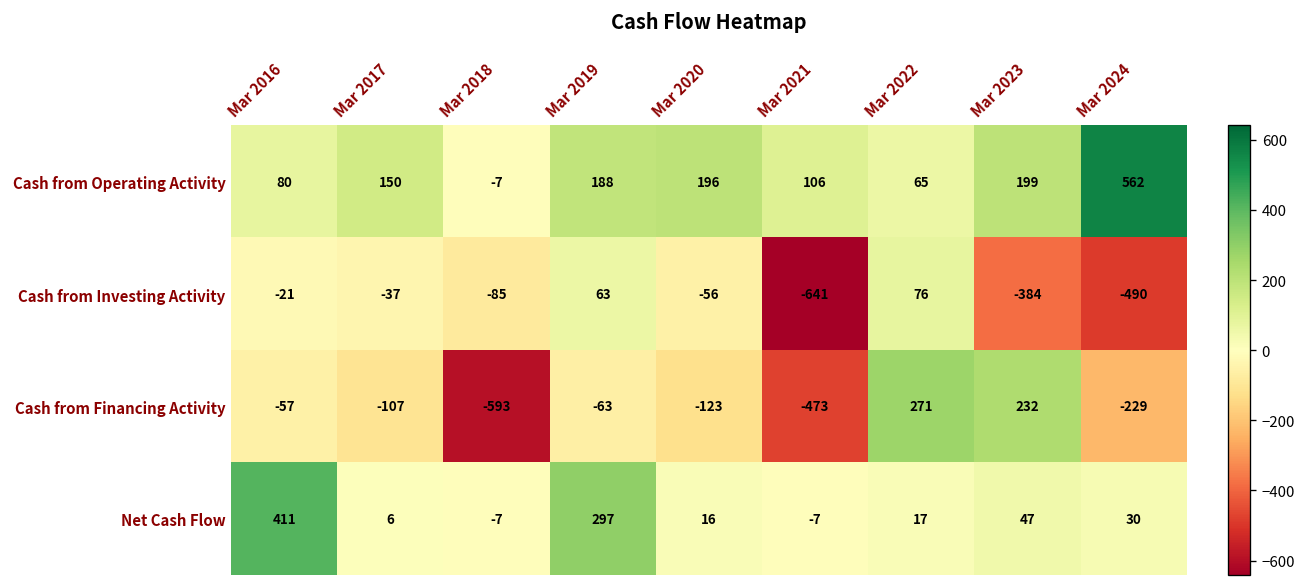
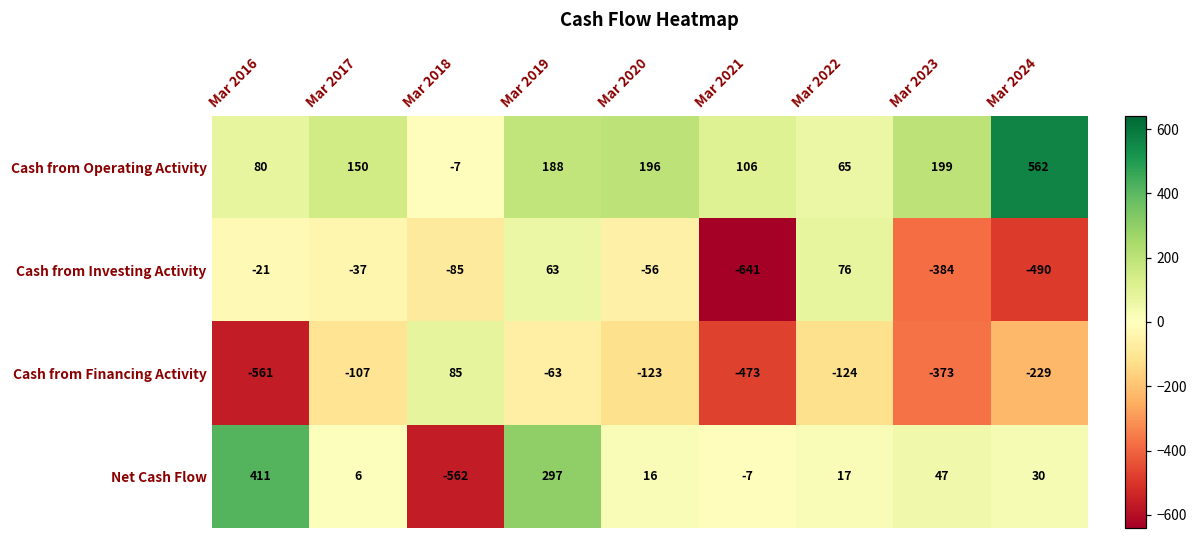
  {
    "Cash from Operating Activity": {
      "Mar 2016": 80,
      "Mar 2017": 150,
      "Mar 2018": -7,
      "Mar 2019": 188,
      "Mar 2020": 196,
      "Mar 2021": 106,
      "Mar 2022": 65,
      "Mar 2023": 199,
      "Mar 2024": 562
    },
    "Cash from Investing Activity": {
      "Mar 2016": -21,
      "Mar 2017": -37,
      "Mar 2018": -85,
      "Mar 2019": 63,
      "Mar 2020": -56,
      "Mar 2021": -641,
      "Mar 2022": 76,
      "Mar 2023": -384,
      "Mar 2024": -490
    },
    "Cash from Financing Activity": {
-     "Mar 2016": -57,
+     "Mar 2016": -561,
      "Mar 2017": -107,
-     "Mar 2018": -593,
+     "Mar 2018": 85,
      "Mar 2019": -63,
      "Mar 2020": -123,
      "Mar 2021": -473,
-     "Mar 2022": 271,
-     "Mar 2023": 232,
+     "Mar 2022": -124,
+     "Mar 2023": -373,
      "Mar 2024": -229
    },
    "Net Cash Flow": {
      "Mar 2016": 411,
      "Mar 2017": 6,
-     "Mar 2018": -7,
+     "Mar 2018": -562,
      "Mar 2019": 297,
      "Mar 2020": 16,
      "Mar 2021": -7,
      "Mar 2022": 17,
      "Mar 2023": 47,
      "Mar 2024": 30
    }
  }
